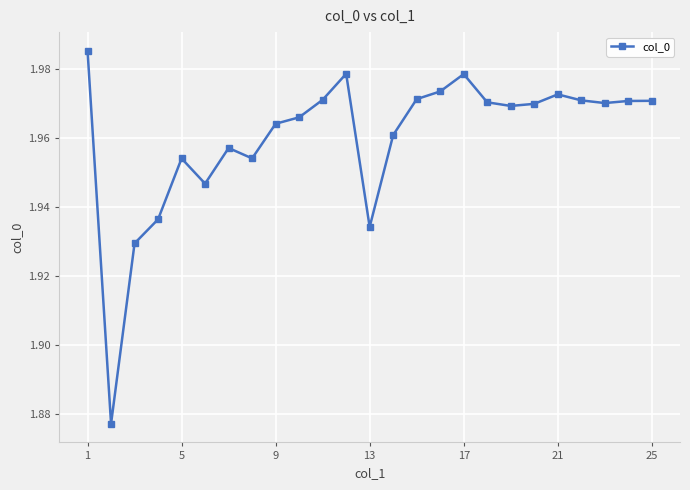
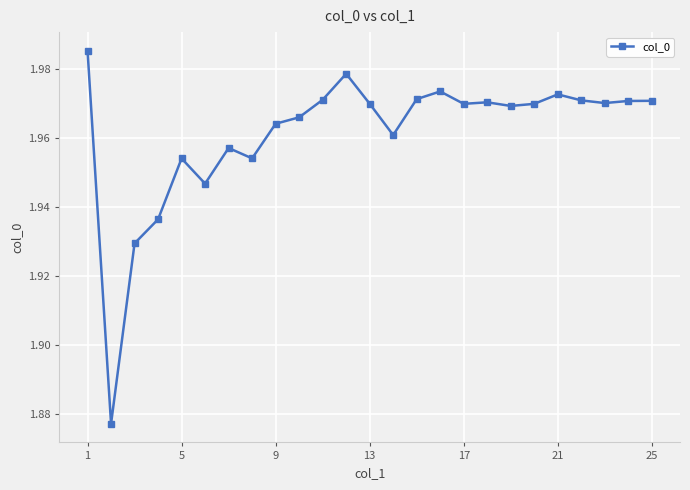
  {
    "1": 1.985,
    "5": 1.954,
    "9": 1.964,
-   "13": 1.934,
-   "17": 1.978,
+   "13": 1.970,
+   "17": 1.970,
    "21": 1.973,
    "25": 1.971
  }
